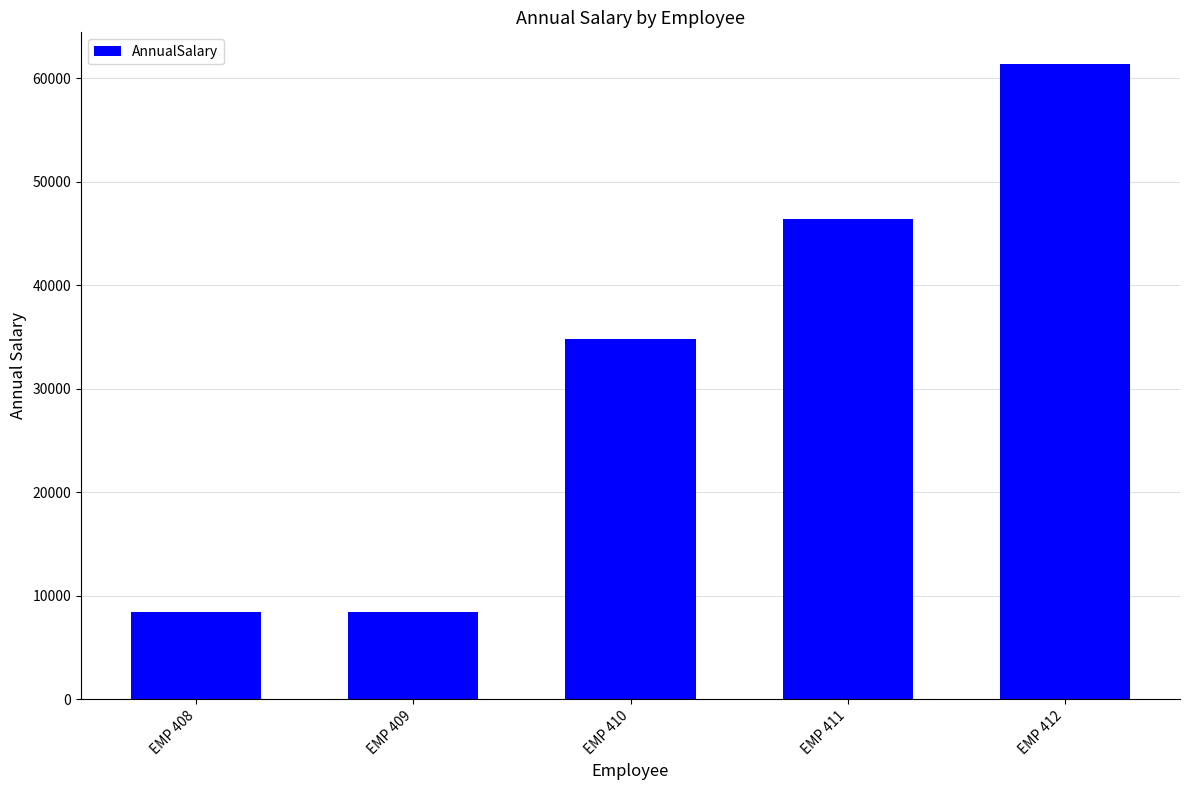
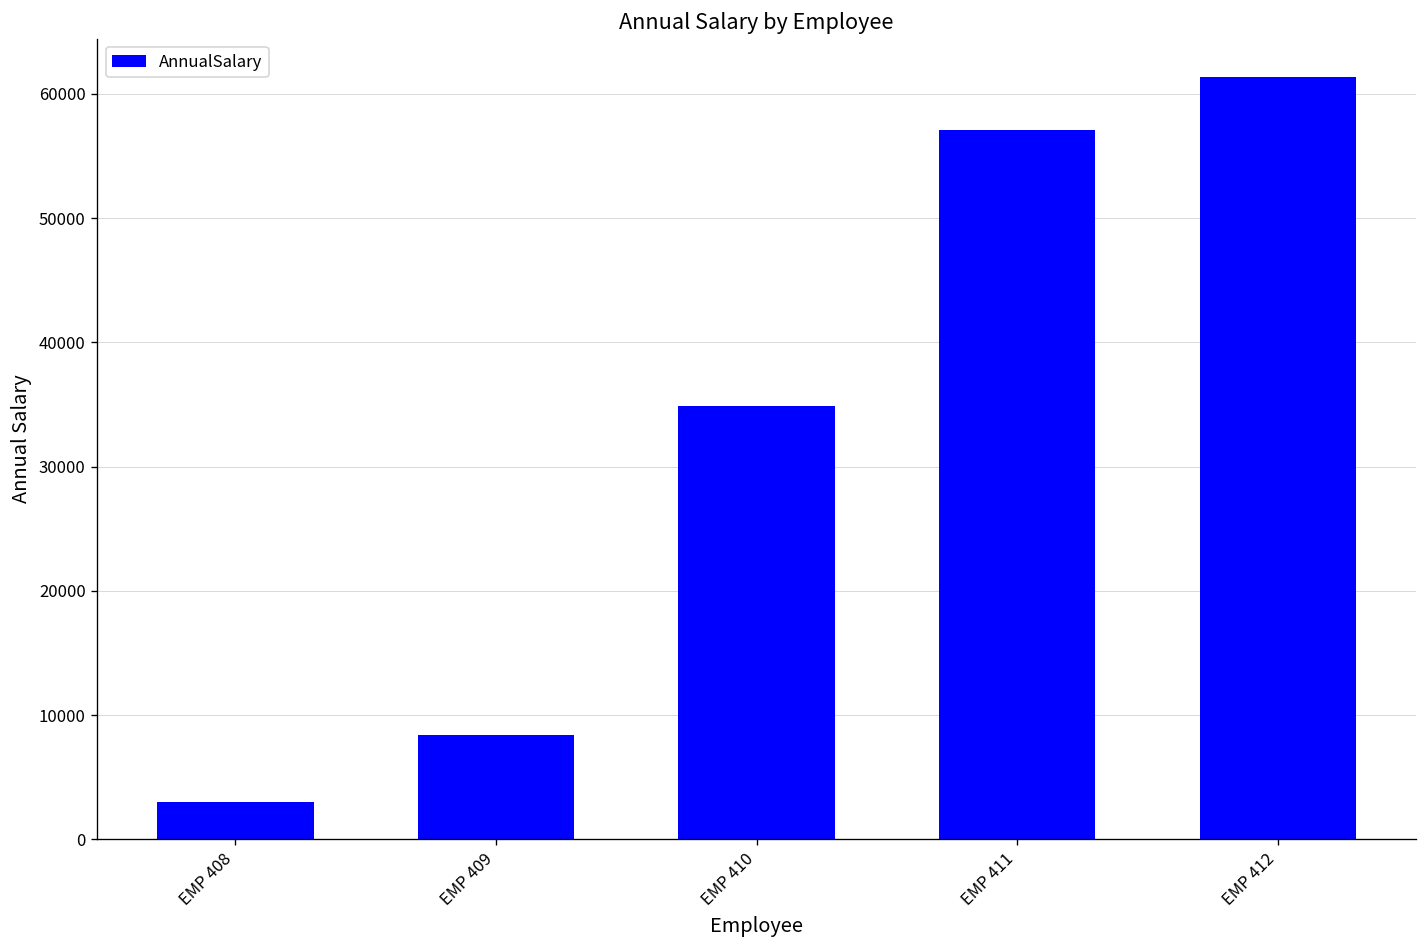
  {
-   "EMP 408": 8400,
+   "EMP 408": 3000,
    "EMP 409": 8400,
    "EMP 410": 34900,
-   "EMP 411": 46400,
+   "EMP 411": 57100,
    "EMP 412": 61400
  }
